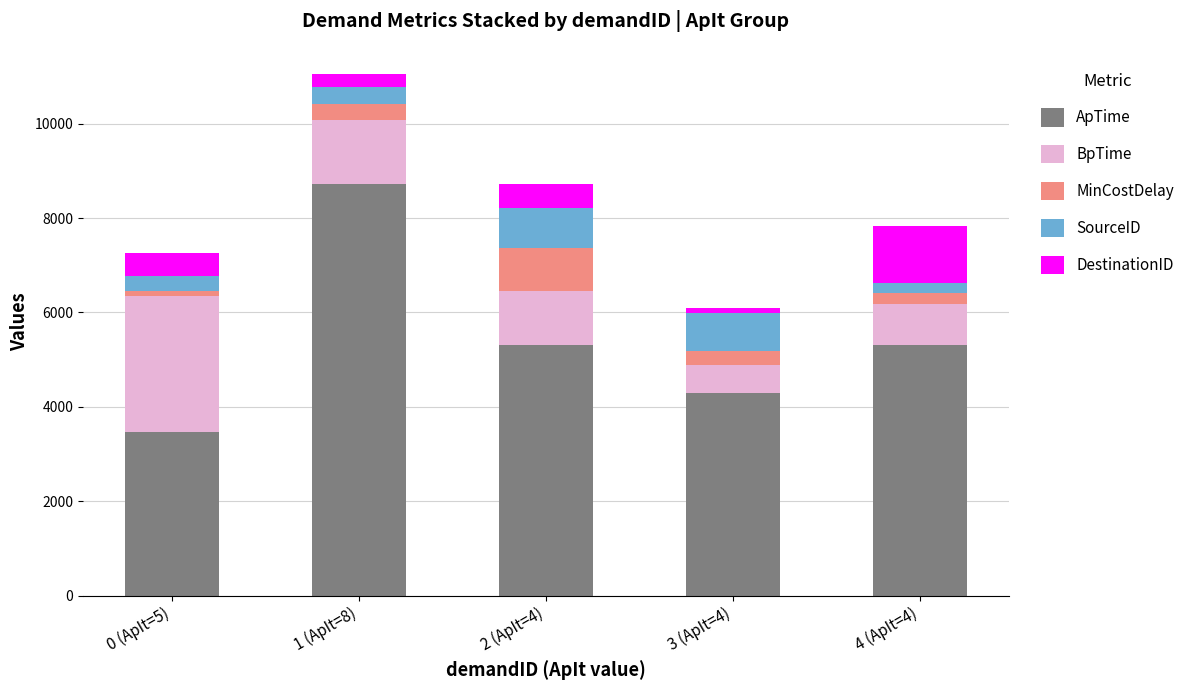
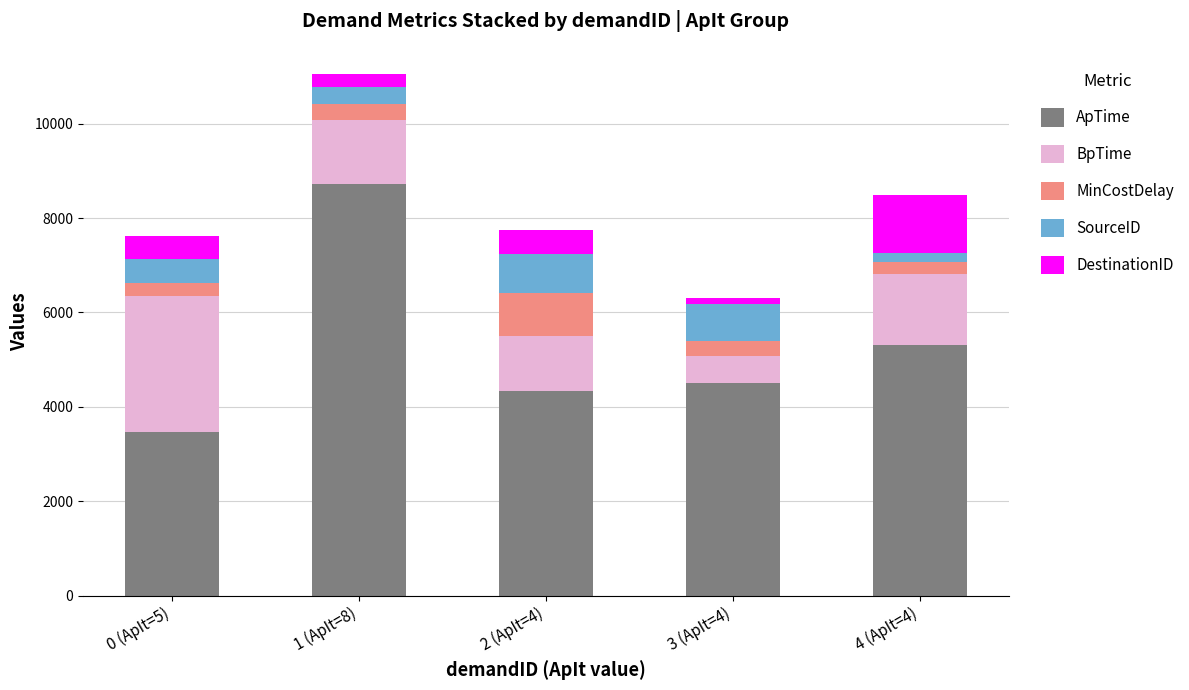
  {
    "ApTime": {
      "0 (ApIt=5)": 3500,
      "1 (ApIt=8)": 8700,
-     "2 (ApIt=4)": 5300,
-     "3 (ApIt=4)": 4300,
+     "2 (ApIt=4)": 4300,
+     "3 (ApIt=4)": 4500,
      "4 (ApIt=4)": 5300
    },
    "BpTime": {
      "0 (ApIt=5)": 2900,
      "1 (ApIt=8)": 1400,
      "2 (ApIt=4)": 1100,
      "3 (ApIt=4)": 600,
-     "4 (ApIt=4)": 900
+     "4 (ApIt=4)": 1500
    },
    "MinCostDelay": {
-     "0 (ApIt=5)": 100,
+     "0 (ApIt=5)": 300,
      "1 (ApIt=8)": 300,
      "2 (ApIt=4)": 900,
      "3 (ApIt=4)": 300,
      "4 (ApIt=4)": 200
    },
    "SourceID": {
-     "0 (ApIt=5)": 300,
+     "0 (ApIt=5)": 500,
      "1 (ApIt=8)": 400,
      "2 (ApIt=4)": 800,
      "3 (ApIt=4)": 800,
      "4 (ApIt=4)": 200
    },
    "DestinationID": {
      "0 (ApIt=5)": 500,
      "1 (ApIt=8)": 300,
      "2 (ApIt=4)": 500,
      "3 (ApIt=4)": 100,
      "4 (ApIt=4)": 1200
    }
  }
